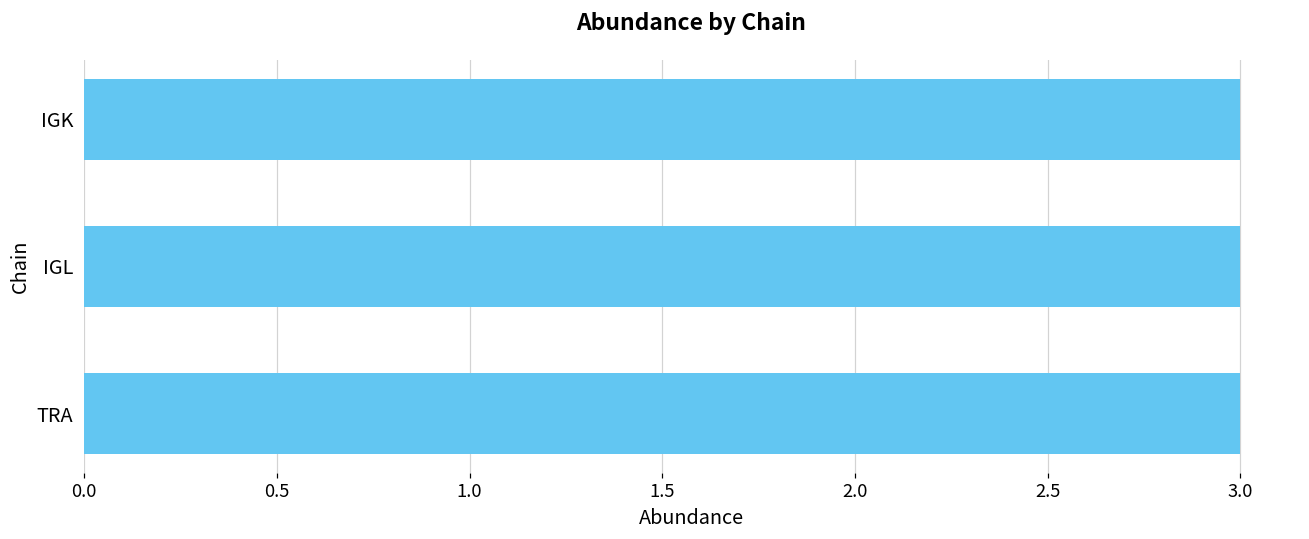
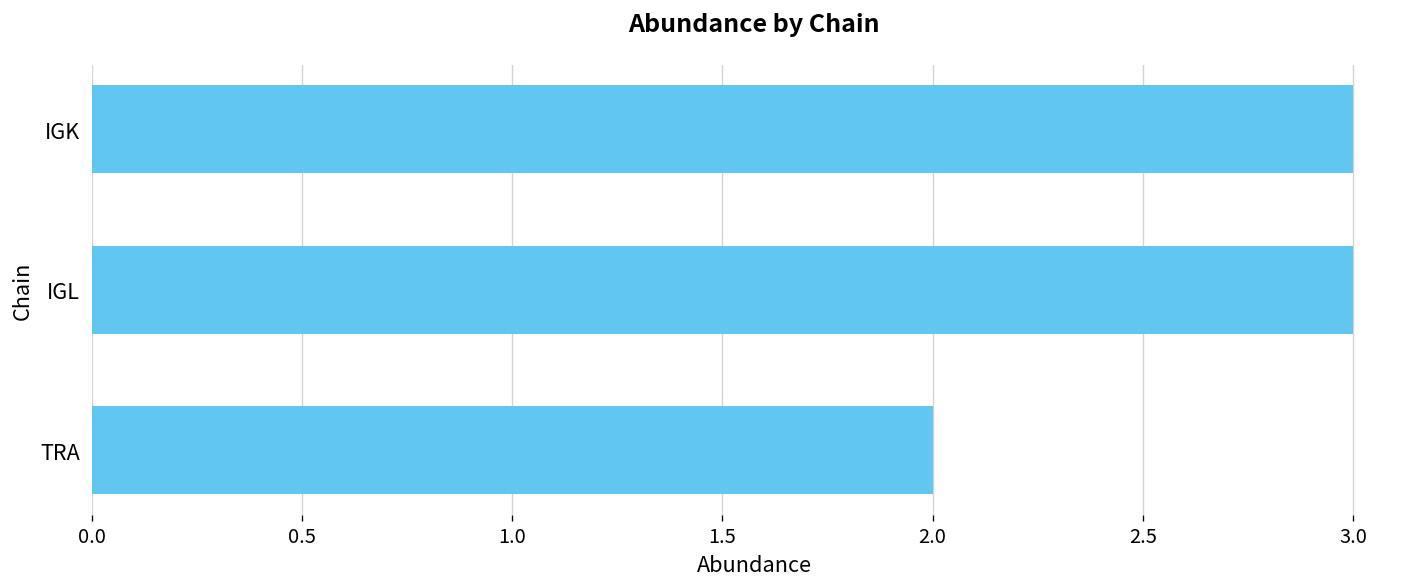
  {
    "IGK": 3,
    "IGL": 3,
-   "TRA": 3
+   "TRA": 2
  }
